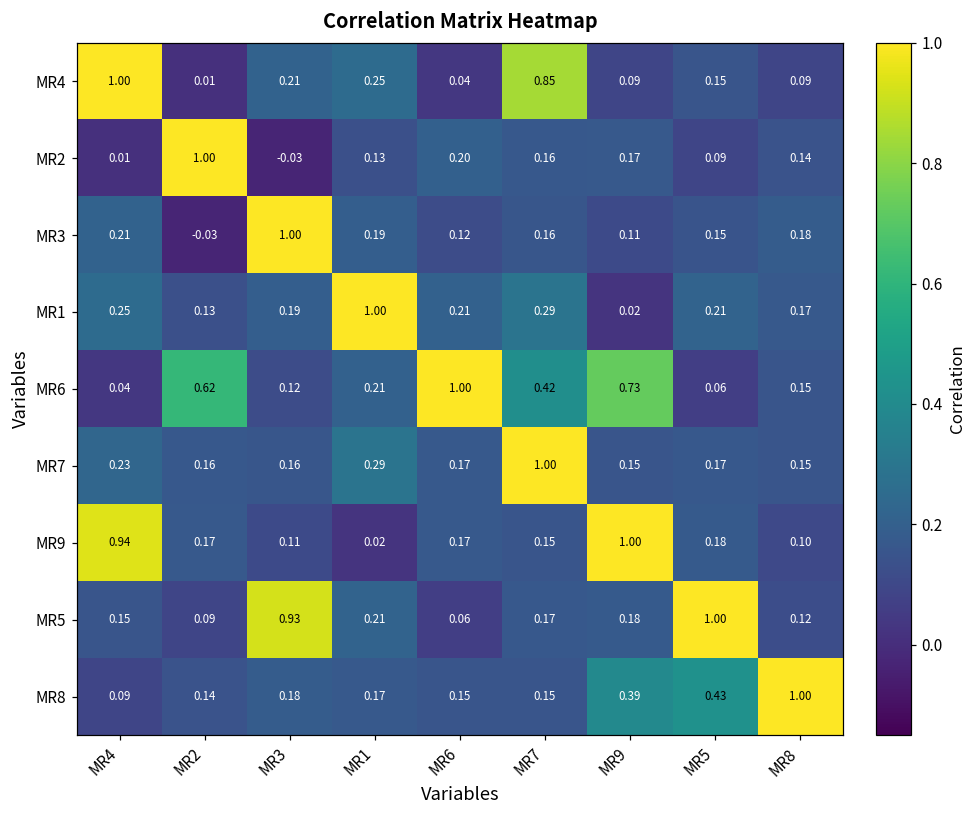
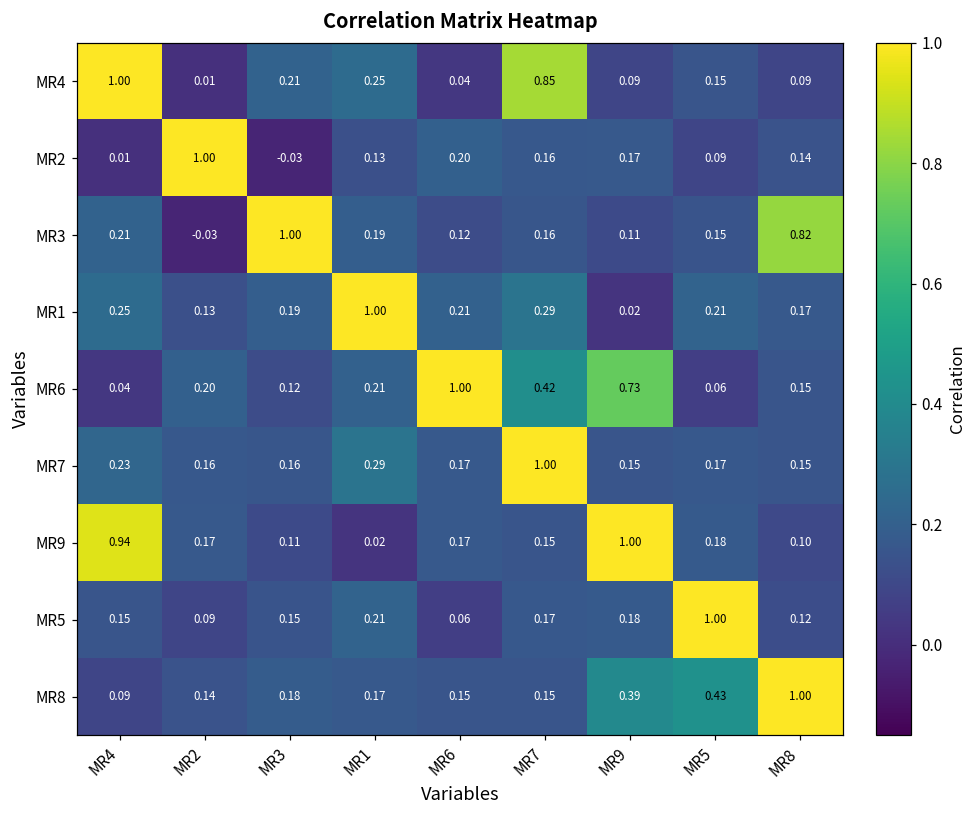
  {
    "MR4": {
      "MR4": 1.00,
      "MR2": 0.01,
      "MR3": 0.21,
      "MR1": 0.25,
      "MR6": 0.04,
      "MR7": 0.85,
      "MR9": 0.09,
      "MR5": 0.15,
      "MR8": 0.09
    },
    "MR2": {
      "MR4": 0.01,
      "MR2": 1.00,
      "MR3": -0.03,
      "MR1": 0.13,
      "MR6": 0.20,
      "MR7": 0.16,
      "MR9": 0.17,
      "MR5": 0.09,
      "MR8": 0.14
    },
    "MR3": {
      "MR4": 0.21,
      "MR2": -0.03,
      "MR3": 1.00,
      "MR1": 0.19,
      "MR6": 0.12,
      "MR7": 0.16,
      "MR9": 0.11,
      "MR5": 0.15,
-     "MR8": 0.18
+     "MR8": 0.82
    },
    "MR1": {
      "MR4": 0.25,
      "MR2": 0.13,
      "MR3": 0.19,
      "MR1": 1.00,
      "MR6": 0.21,
      "MR7": 0.29,
      "MR9": 0.02,
      "MR5": 0.21,
      "MR8": 0.17
    },
    "MR6": {
      "MR4": 0.04,
-     "MR2": 0.62,
+     "MR2": 0.20,
      "MR3": 0.12,
      "MR1": 0.21,
      "MR6": 1.00,
      "MR7": 0.42,
      "MR9": 0.73,
      "MR5": 0.06,
      "MR8": 0.15
    },
    "MR7": {
      "MR4": 0.23,
      "MR2": 0.16,
      "MR3": 0.16,
      "MR1": 0.29,
      "MR6": 0.17,
      "MR7": 1.00,
      "MR9": 0.15,
      "MR5": 0.17,
      "MR8": 0.15
    },
    "MR9": {
      "MR4": 0.94,
      "MR2": 0.17,
      "MR3": 0.11,
      "MR1": 0.02,
      "MR6": 0.17,
      "MR7": 0.15,
      "MR9": 1.00,
      "MR5": 0.18,
      "MR8": 0.10
    },
    "MR5": {
      "MR4": 0.15,
      "MR2": 0.09,
-     "MR3": 0.93,
+     "MR3": 0.15,
      "MR1": 0.21,
      "MR6": 0.06,
      "MR7": 0.17,
      "MR9": 0.18,
      "MR5": 1.00,
      "MR8": 0.12
    },
    "MR8": {
      "MR4": 0.09,
      "MR2": 0.14,
      "MR3": 0.18,
      "MR1": 0.17,
      "MR6": 0.15,
      "MR7": 0.15,
      "MR9": 0.39,
      "MR5": 0.43,
      "MR8": 1.00
    }
  }
